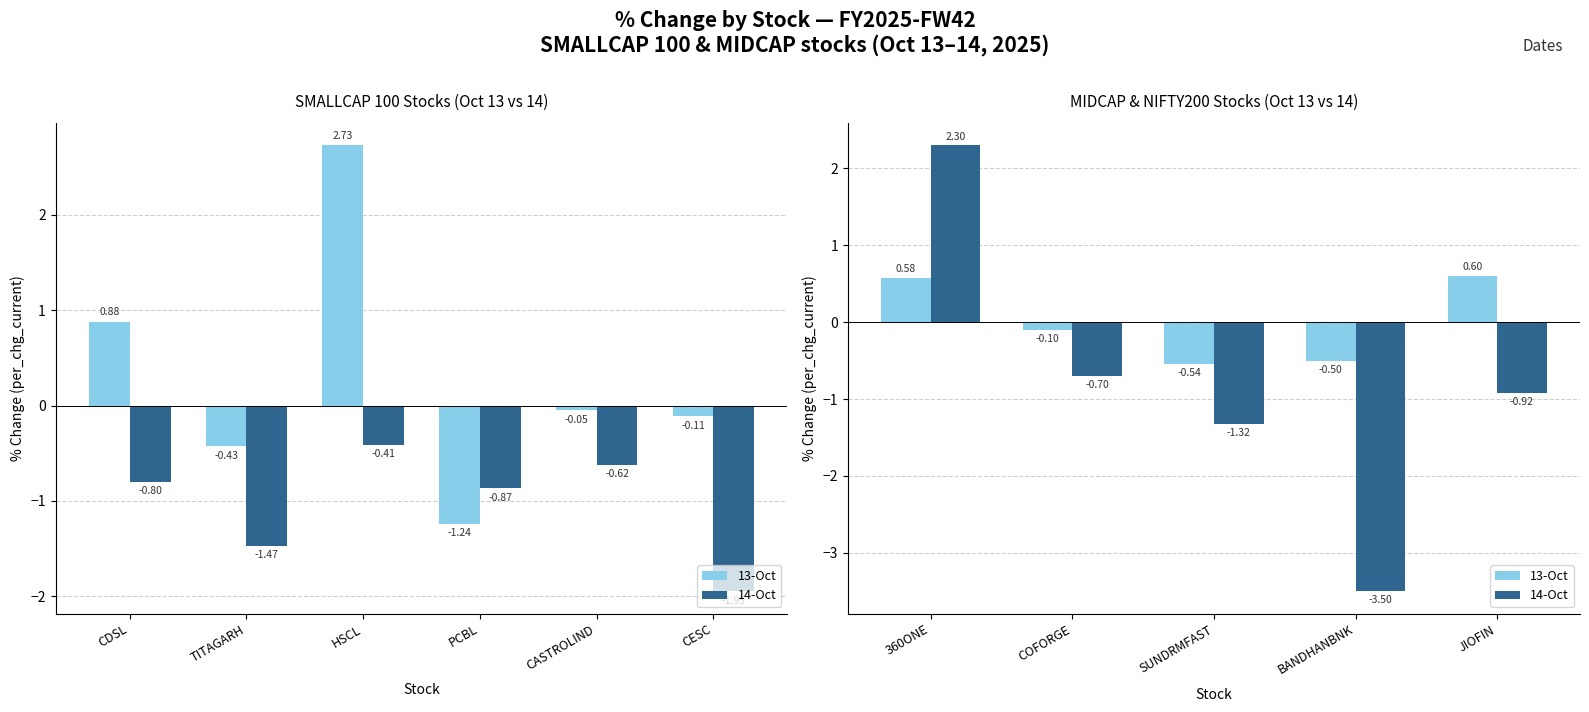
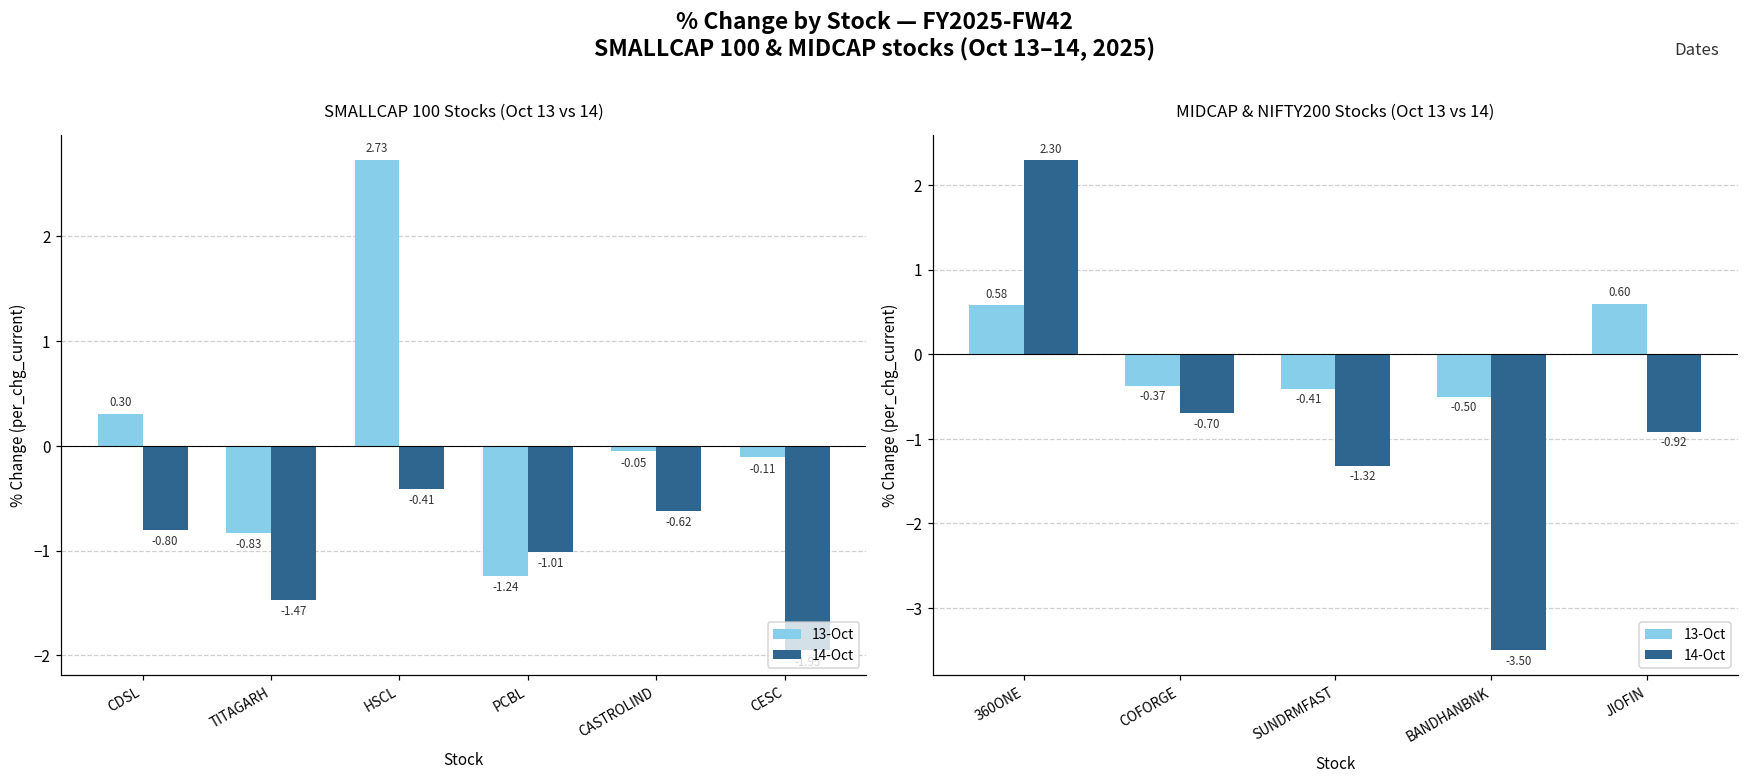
  {
    "SMALLCAP 100 Stocks (Oct 13 vs 14)": {
      "13-Oct": {
-       "CDSL": 0.88,
-       "TITAGARH": -0.43,
+       "CDSL": 0.30,
+       "TITAGARH": -0.83,
        "HSCL": 2.73,
        "PCBL": -1.24,
        "CASTROLIND": -0.05,
        "CESC": -0.11
      },
      "14-Oct": {
        "CDSL": -0.80,
        "TITAGARH": -1.47,
        "HSCL": -0.41,
-       "PCBL": -0.87,
+       "PCBL": -1.01,
        "CASTROLIND": -0.62
      }
    },
    "MIDCAP & NIFTY200 Stocks (Oct 13 vs 14)": {
      "13-Oct": {
        "360ONE": 0.58,
-       "COFORGE": -0.10,
-       "SUNDRMFAST": -0.54,
+       "COFORGE": -0.37,
+       "SUNDRMFAST": -0.41,
        "BANDHANBNK": -0.50,
        "JIOFIN": 0.60
      },
      "14-Oct": {
        "360ONE": 2.30,
        "COFORGE": -0.70,
        "SUNDRMFAST": -1.32,
        "BANDHANBNK": -3.50,
        "JIOFIN": -0.92
      }
    }
  }
